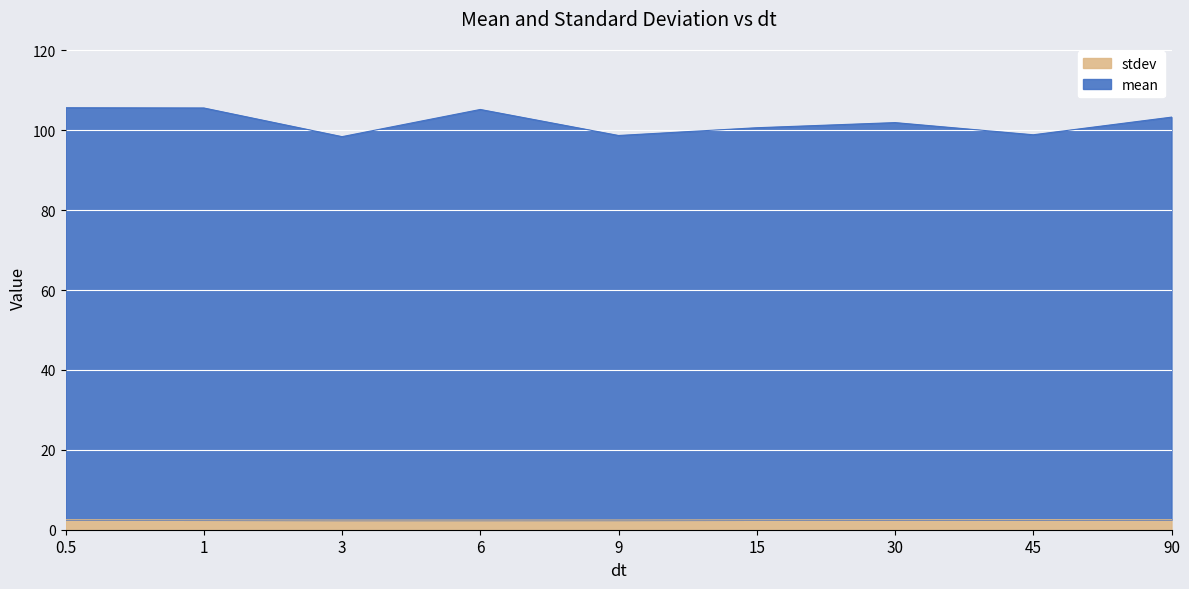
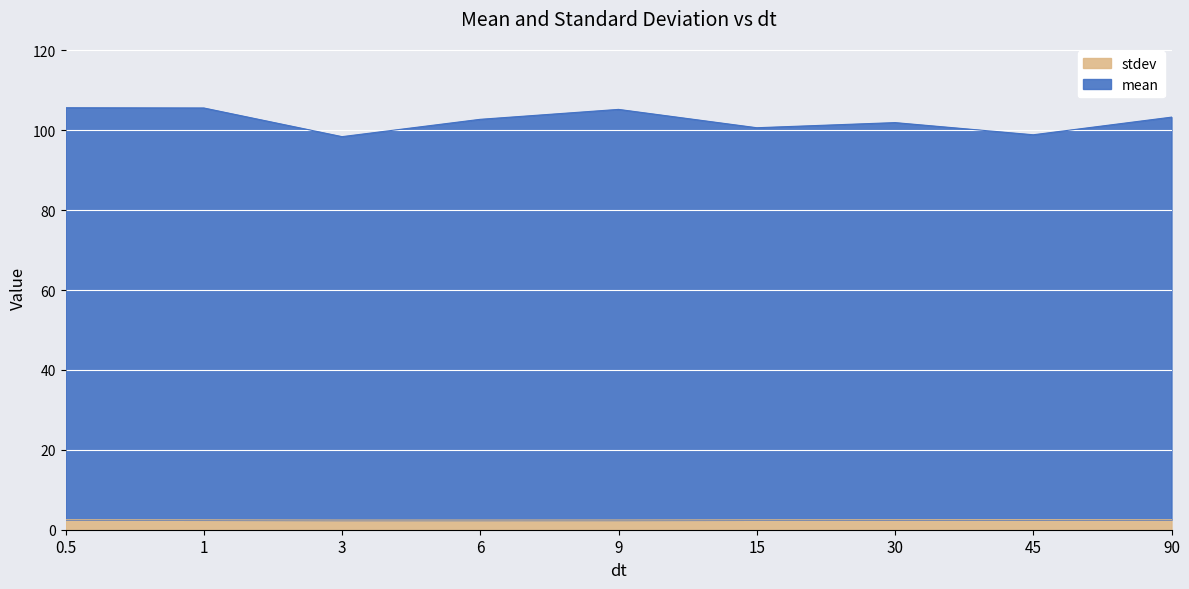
  {
    "stdev": {
      "0.5": 3,
      "1": 2,
      "3": 2,
      "6": 2,
      "9": 2,
      "15": 2,
      "30": 3,
      "45": 3,
      "90": 3
    },
    "mean": {
      "0.5": 103,
      "1": 103,
      "3": 96,
-     "6": 103,
-     "9": 96,
+     "6": 100,
+     "9": 103,
      "15": 98,
      "30": 99,
      "45": 96,
      "90": 101
    }
  }
